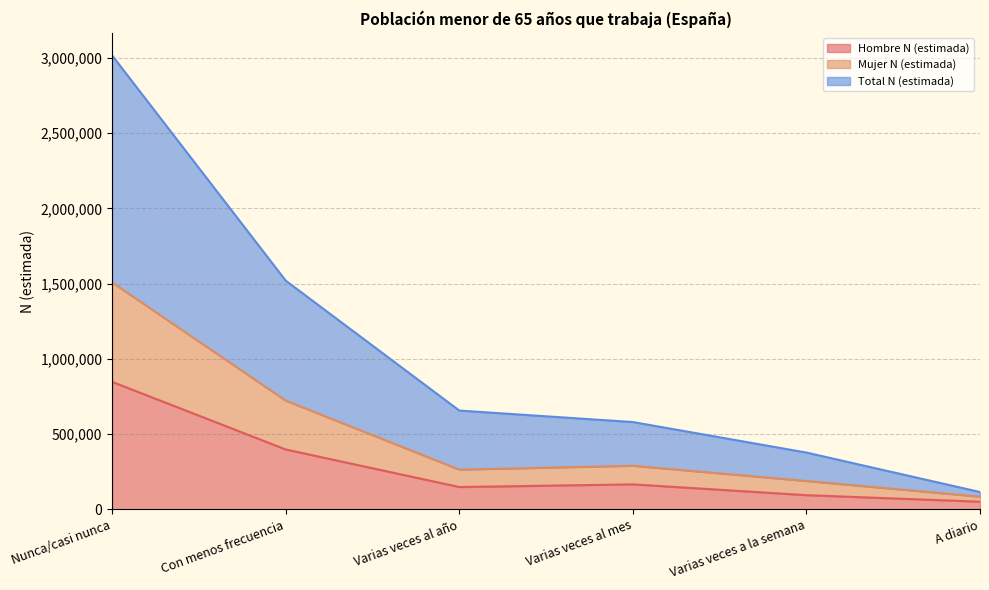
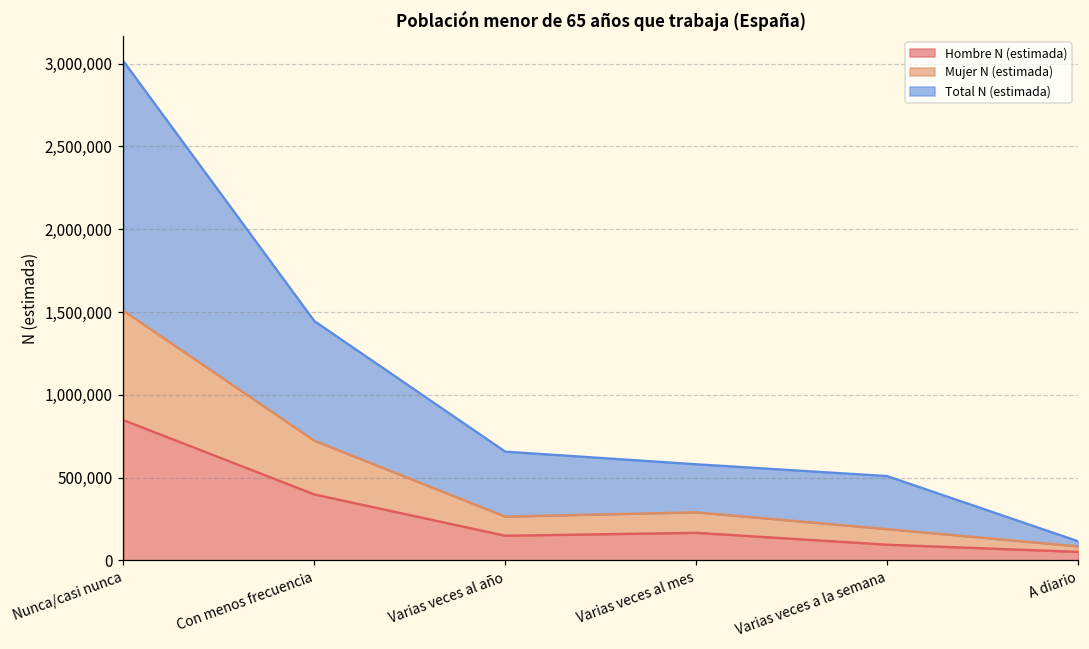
  {
    "Total N (estimada)": {
      "Nunca/casi nunca": "1,510,000",
-     "Con menos frecuencia": "800,000",
+     "Con menos frecuencia": "720,000",
      "Varias veces al año": "390,000",
      "Varias veces al mes": "290,000",
-     "Varias veces a la semana": "190,000",
+     "Varias veces a la semana": "320,000",
      "A diario": "30,000"
    }
  }
